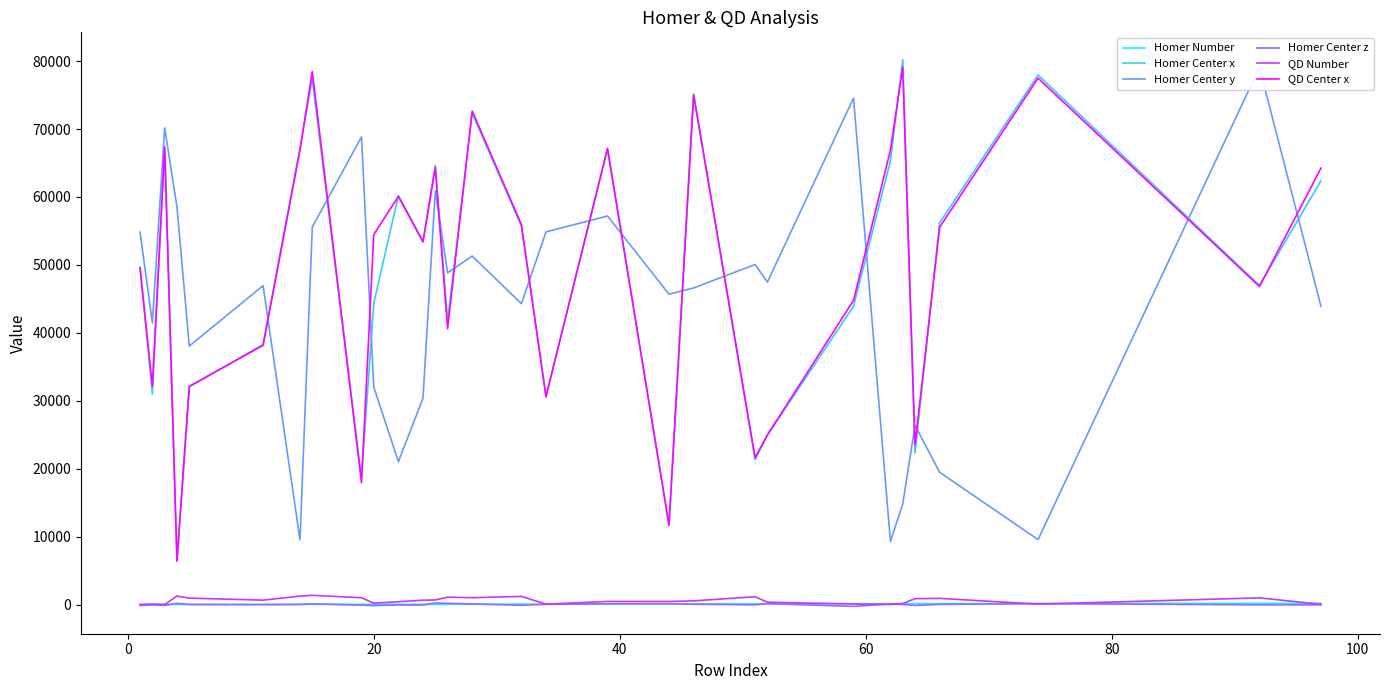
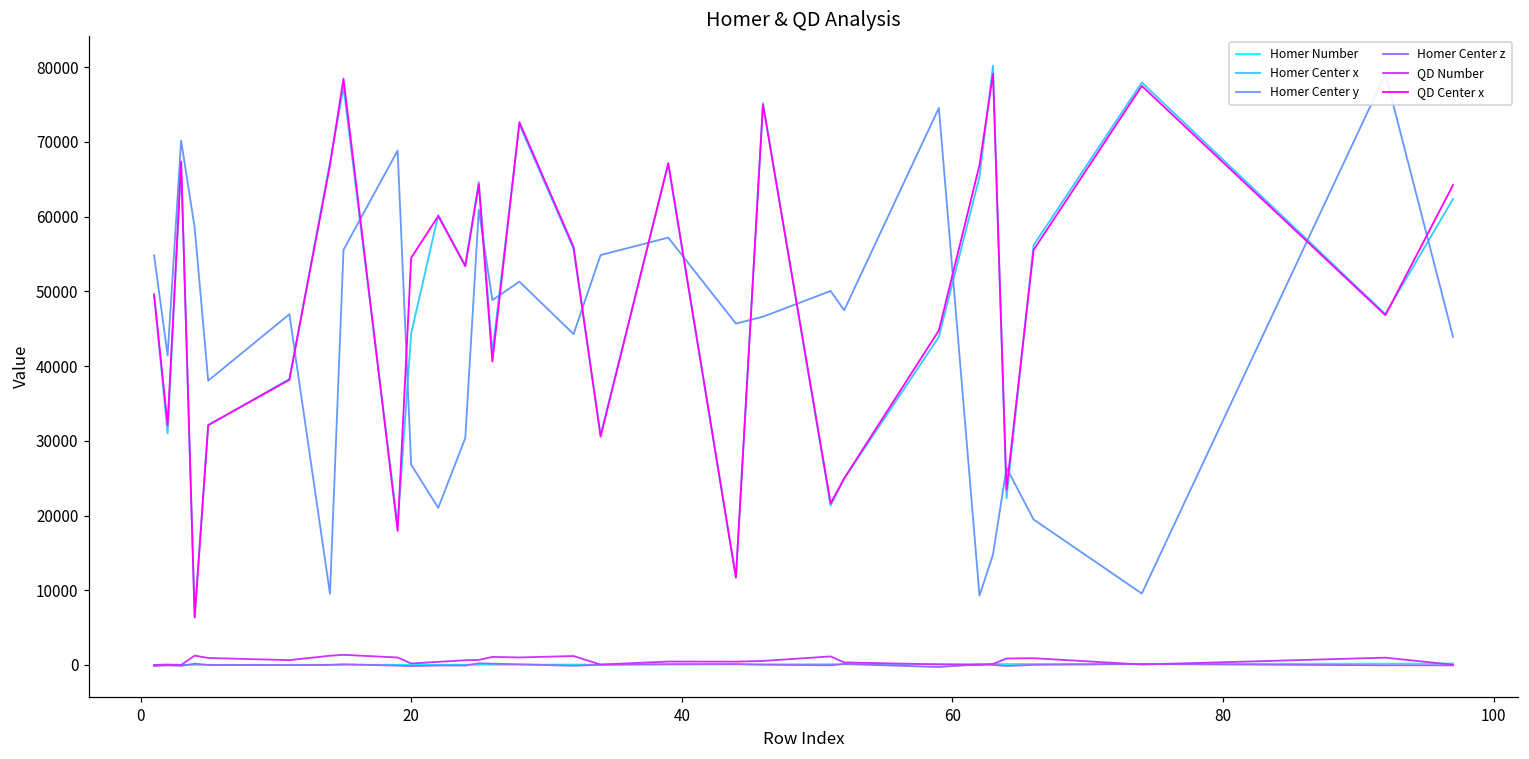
  {
    "Homer Center x": {
      "20": 44000
    },
    "Homer Center y": {
-     "20": 32000
+     "20": 27000
    },
    "QD Center x": {
      "20": 54000
    }
  }
